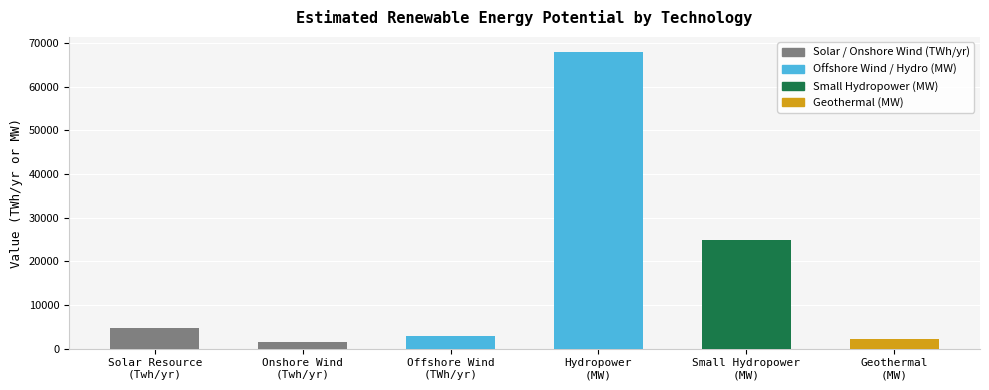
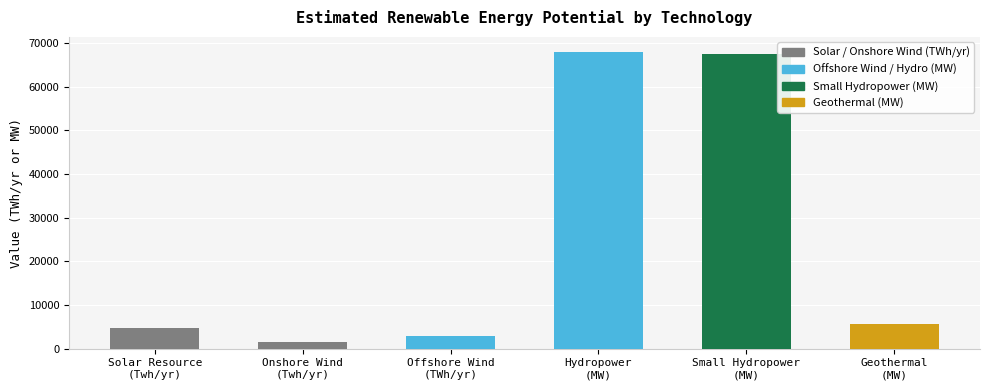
  {
    "Solar Resource (Twh/yr)": 5000,
    "Onshore Wind (Twh/yr)": 1000,
    "Offshore Wind (TWh/yr)": 3000,
    "Hydropower (MW)": 68000,
-   "Small Hydropower (MW)": 25000,
-   "Geothermal (MW)": 2000
+   "Small Hydropower (MW)": 68000,
+   "Geothermal (MW)": 6000
  }
